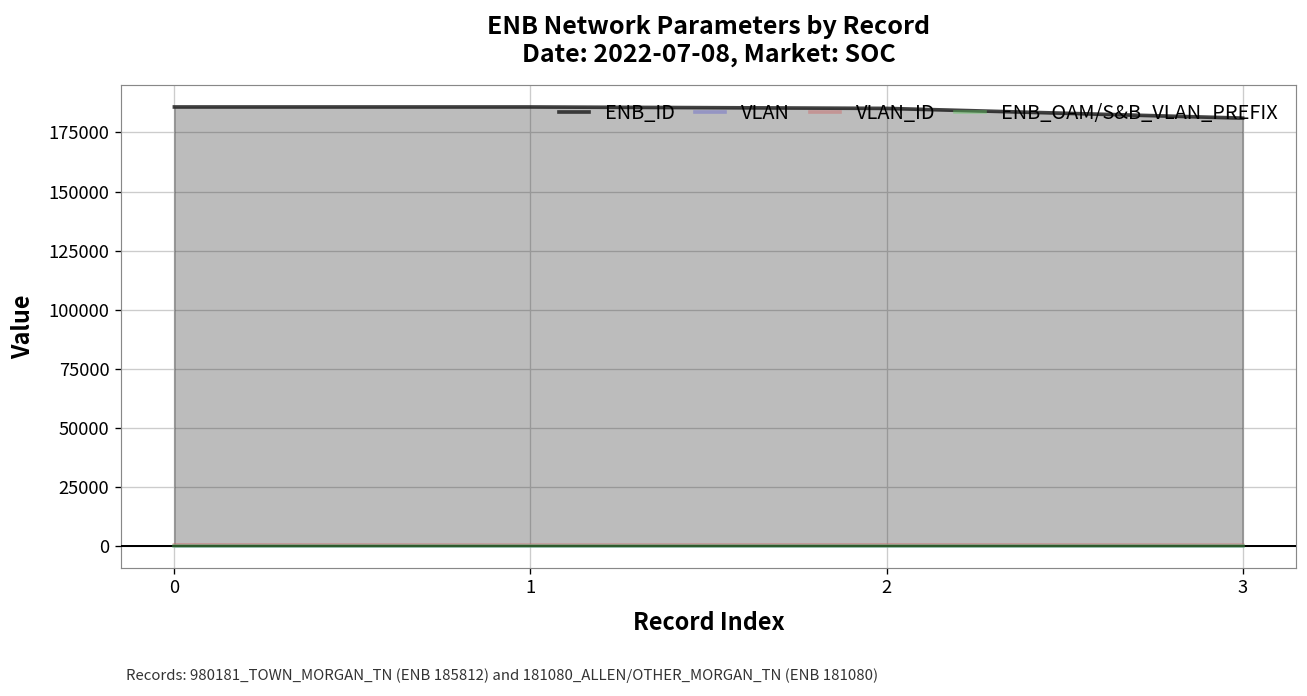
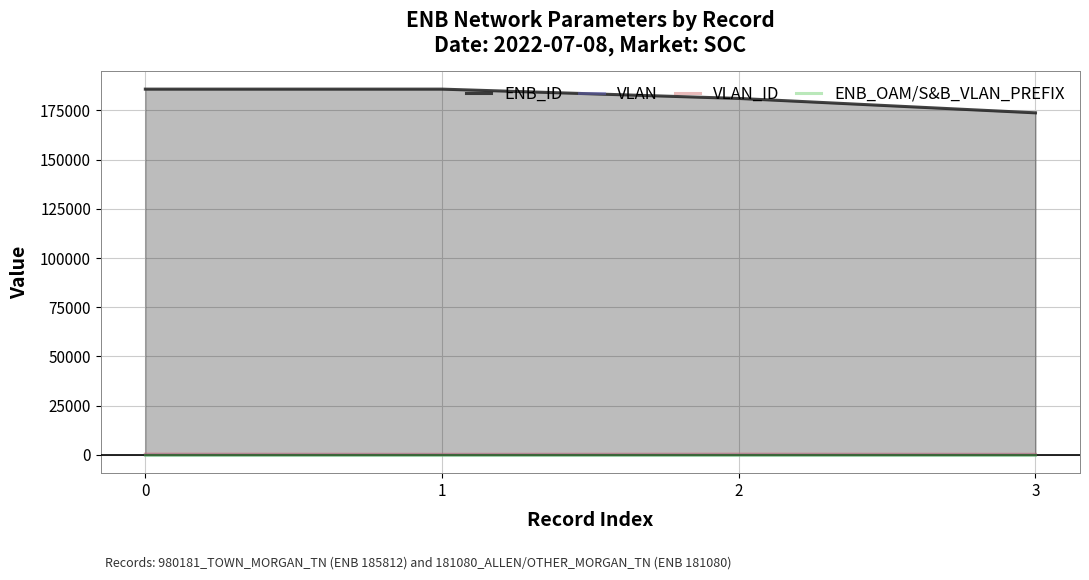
  {
    "ENB_ID": {
      "0": 186000,
      "1": 186000,
-     "2": 185000,
-     "3": 181000
+     "2": 181000,
+     "3": 174000
    }
  }
